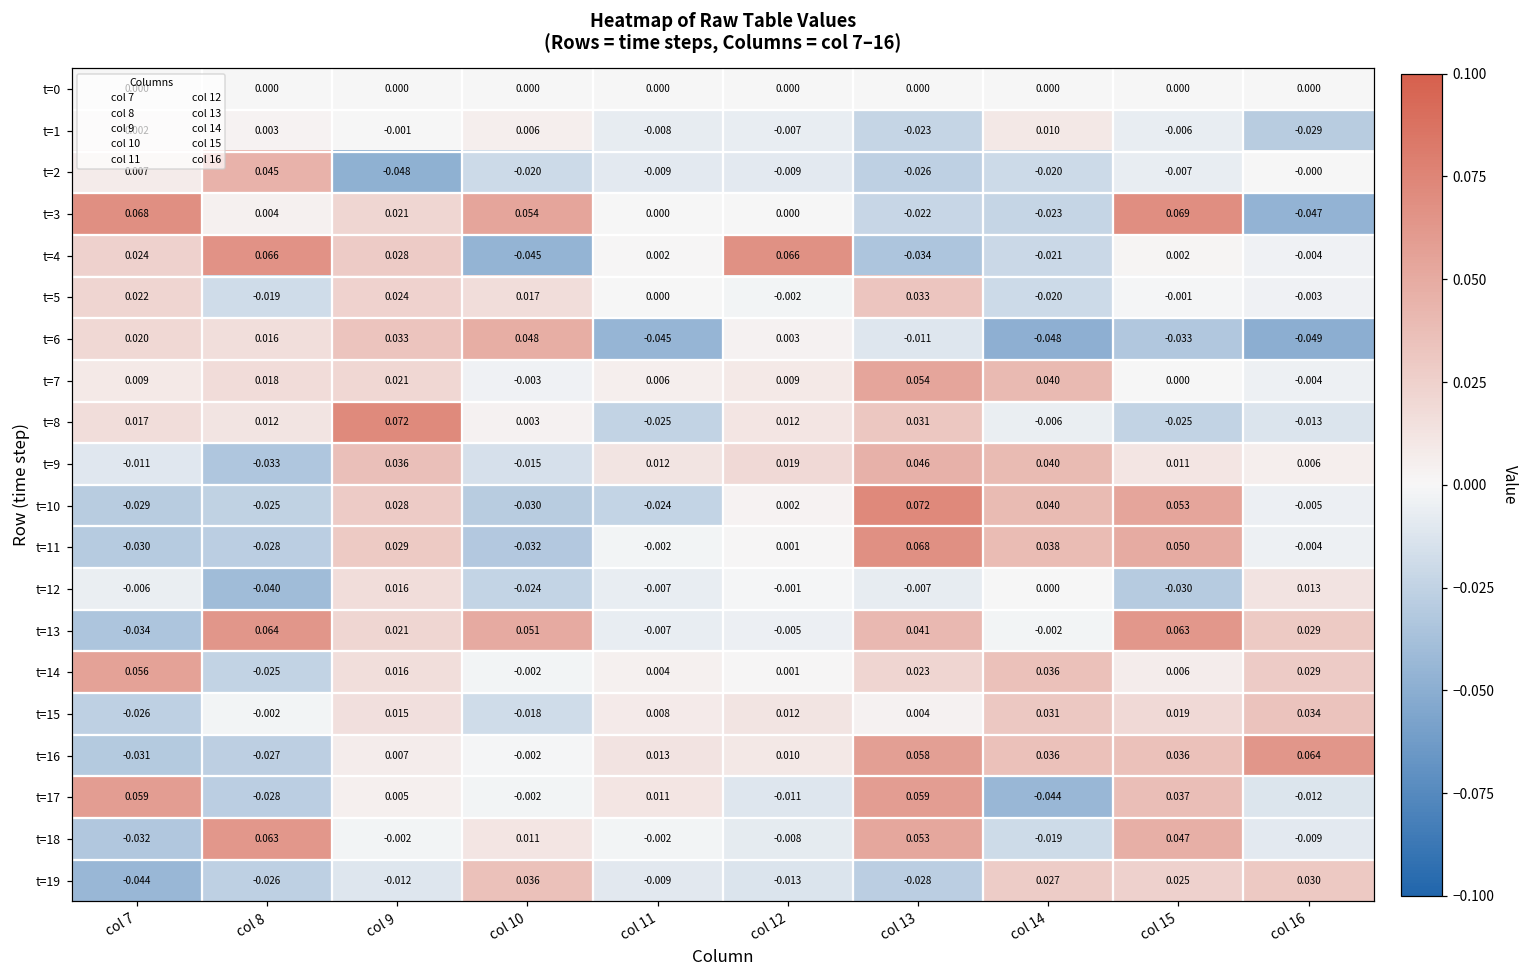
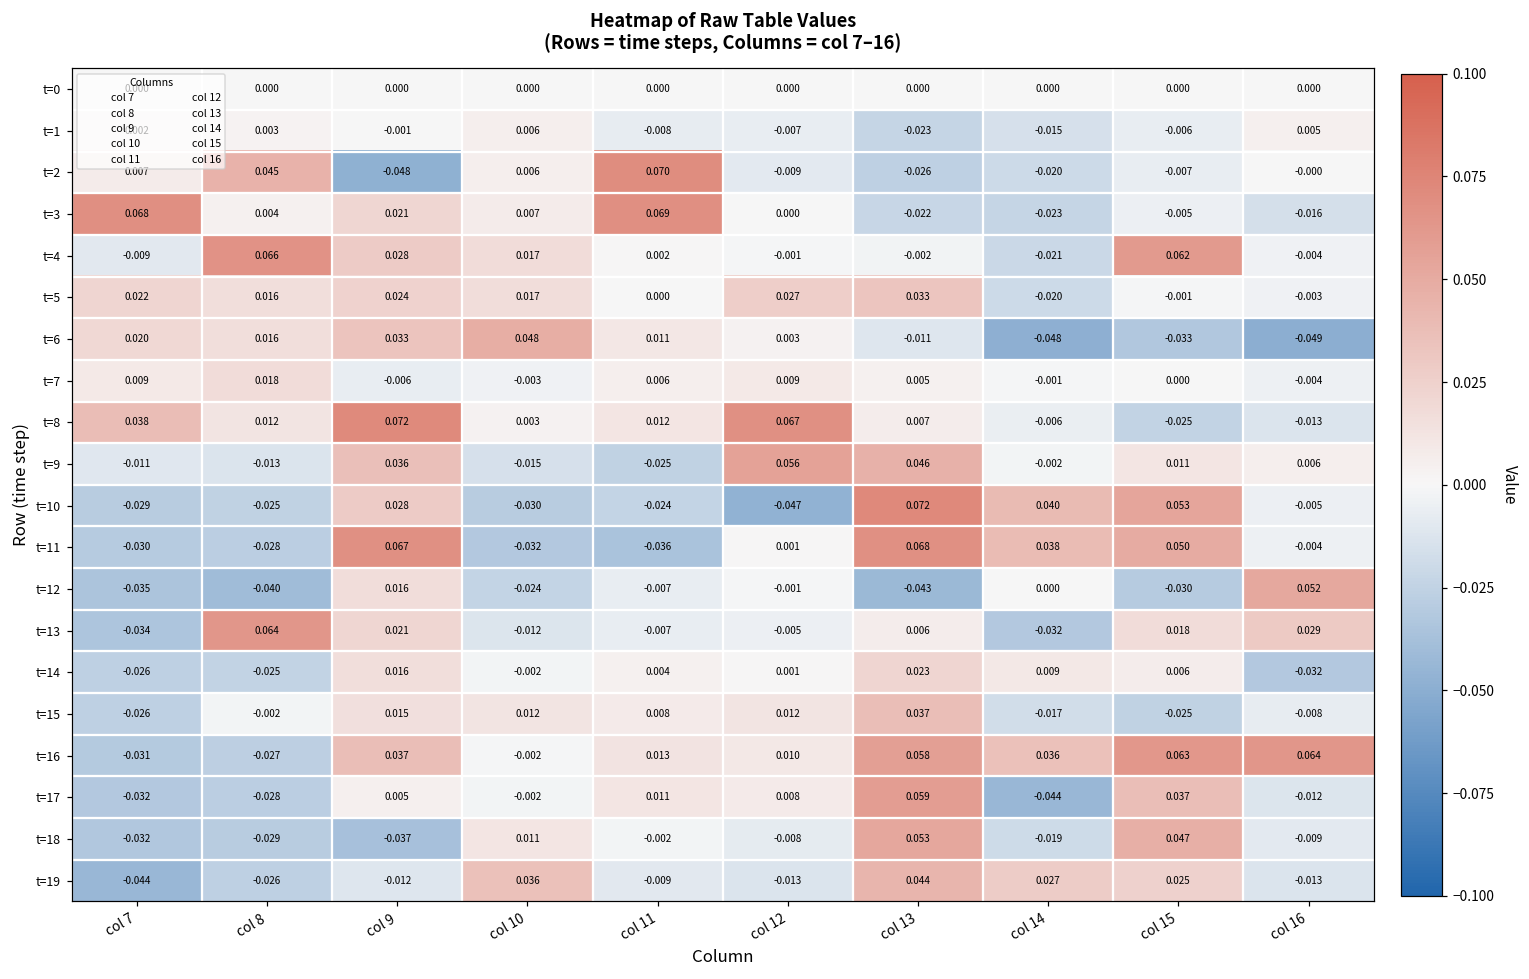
  {
    "t=0": {
      "col 8": 0.000,
      "col 9": 0.000,
      "col 10": 0.000,
      "col 11": 0.000,
      "col 12": 0.000,
      "col 13": 0.000,
      "col 14": 0.000,
      "col 15": 0.000,
      "col 16": 0.000
    },
    "t=1": {
      "col 8": 0.003,
      "col 9": -0.001,
      "col 10": 0.006,
      "col 11": -0.008,
      "col 12": -0.007,
      "col 13": -0.023,
-     "col 14": 0.010,
+     "col 14": -0.015,
      "col 15": -0.006,
-     "col 16": -0.029
+     "col 16": 0.005
    },
    "t=2": {
      "col 8": 0.045,
      "col 9": -0.048,
-     "col 10": -0.020,
-     "col 11": -0.009,
+     "col 10": 0.006,
+     "col 11": 0.070,
      "col 12": -0.009,
      "col 13": -0.026,
      "col 14": -0.020,
      "col 15": -0.007,
      "col 16": -0.000
    },
    "t=3": {
      "col 7": 0.068,
      "col 8": 0.004,
      "col 9": 0.021,
-     "col 10": 0.054,
-     "col 11": 0.000,
+     "col 10": 0.007,
+     "col 11": 0.069,
      "col 12": 0.000,
      "col 13": -0.022,
      "col 14": -0.023,
-     "col 15": 0.069,
-     "col 16": -0.047
+     "col 15": -0.005,
+     "col 16": -0.016
    },
    "t=4": {
-     "col 7": 0.024,
+     "col 7": -0.009,
      "col 8": 0.066,
      "col 9": 0.028,
-     "col 10": -0.045,
+     "col 10": 0.017,
      "col 11": 0.002,
-     "col 12": 0.066,
-     "col 13": -0.034,
+     "col 12": -0.001,
+     "col 13": -0.002,
      "col 14": -0.021,
-     "col 15": 0.002,
+     "col 15": 0.062,
      "col 16": -0.004
    },
    "t=5": {
      "col 7": 0.022,
-     "col 8": -0.019,
+     "col 8": 0.016,
      "col 9": 0.024,
      "col 10": 0.017,
      "col 11": 0.000,
-     "col 12": -0.002,
+     "col 12": 0.027,
      "col 13": 0.033,
      "col 14": -0.020,
      "col 15": -0.001,
      "col 16": -0.003
    },
    "t=6": {
      "col 7": 0.020,
      "col 8": 0.016,
      "col 9": 0.033,
      "col 10": 0.048,
-     "col 11": -0.045,
+     "col 11": 0.011,
      "col 12": 0.003,
      "col 13": -0.011,
      "col 14": -0.048,
      "col 15": -0.033,
      "col 16": -0.049
    },
    "t=7": {
      "col 7": 0.009,
      "col 8": 0.018,
-     "col 9": 0.021,
+     "col 9": -0.006,
      "col 10": -0.003,
      "col 11": 0.006,
      "col 12": 0.009,
-     "col 13": 0.054,
-     "col 14": 0.040,
+     "col 13": 0.005,
+     "col 14": -0.001,
      "col 15": 0.000,
      "col 16": -0.004
    },
    "t=8": {
-     "col 7": 0.017,
+     "col 7": 0.038,
      "col 8": 0.012,
      "col 9": 0.072,
      "col 10": 0.003,
-     "col 11": -0.025,
-     "col 12": 0.012,
-     "col 13": 0.031,
+     "col 11": 0.012,
+     "col 12": 0.067,
+     "col 13": 0.007,
      "col 14": -0.006,
      "col 15": -0.025,
      "col 16": -0.013
    },
    "t=9": {
      "col 7": -0.011,
-     "col 8": -0.033,
+     "col 8": -0.013,
      "col 9": 0.036,
      "col 10": -0.015,
-     "col 11": 0.012,
-     "col 12": 0.019,
+     "col 11": -0.025,
+     "col 12": 0.056,
      "col 13": 0.046,
-     "col 14": 0.040,
+     "col 14": -0.002,
      "col 15": 0.011,
      "col 16": 0.006
    },
    "t=10": {
      "col 7": -0.029,
      "col 8": -0.025,
      "col 9": 0.028,
      "col 10": -0.030,
      "col 11": -0.024,
-     "col 12": 0.002,
+     "col 12": -0.047,
      "col 13": 0.072,
      "col 14": 0.040,
      "col 15": 0.053,
      "col 16": -0.005
    },
    "t=11": {
      "col 7": -0.030,
      "col 8": -0.028,
-     "col 9": 0.029,
+     "col 9": 0.067,
      "col 10": -0.032,
-     "col 11": -0.002,
+     "col 11": -0.036,
      "col 12": 0.001,
      "col 13": 0.068,
      "col 14": 0.038,
      "col 15": 0.050,
      "col 16": -0.004
    },
    "t=12": {
-     "col 7": -0.006,
+     "col 7": -0.035,
      "col 8": -0.040,
      "col 9": 0.016,
      "col 10": -0.024,
      "col 11": -0.007,
      "col 12": -0.001,
-     "col 13": -0.007,
+     "col 13": -0.043,
      "col 14": 0.000,
      "col 15": -0.030,
-     "col 16": 0.013
+     "col 16": 0.052
    },
    "t=13": {
      "col 7": -0.034,
      "col 8": 0.064,
      "col 9": 0.021,
-     "col 10": 0.051,
+     "col 10": -0.012,
      "col 11": -0.007,
      "col 12": -0.005,
-     "col 13": 0.041,
-     "col 14": -0.002,
-     "col 15": 0.063,
+     "col 13": 0.006,
+     "col 14": -0.032,
+     "col 15": 0.018,
      "col 16": 0.029
    },
    "t=14": {
-     "col 7": 0.056,
+     "col 7": -0.026,
      "col 8": -0.025,
      "col 9": 0.016,
      "col 10": -0.002,
      "col 11": 0.004,
      "col 12": 0.001,
      "col 13": 0.023,
-     "col 14": 0.036,
+     "col 14": 0.009,
      "col 15": 0.006,
-     "col 16": 0.029
+     "col 16": -0.032
    },
    "t=15": {
      "col 7": -0.026,
      "col 8": -0.002,
      "col 9": 0.015,
-     "col 10": -0.018,
+     "col 10": 0.012,
      "col 11": 0.008,
      "col 12": 0.012,
-     "col 13": 0.004,
-     "col 14": 0.031,
-     "col 15": 0.019,
-     "col 16": 0.034
+     "col 13": 0.037,
+     "col 14": -0.017,
+     "col 15": -0.025,
+     "col 16": -0.008
    },
    "t=16": {
      "col 7": -0.031,
      "col 8": -0.027,
-     "col 9": 0.007,
+     "col 9": 0.037,
      "col 10": -0.002,
      "col 11": 0.013,
      "col 12": 0.010,
      "col 13": 0.058,
      "col 14": 0.036,
-     "col 15": 0.036,
+     "col 15": 0.063,
      "col 16": 0.064
    },
    "t=17": {
-     "col 7": 0.059,
+     "col 7": -0.032,
      "col 8": -0.028,
      "col 9": 0.005,
      "col 10": -0.002,
      "col 11": 0.011,
-     "col 12": -0.011,
+     "col 12": 0.008,
      "col 13": 0.059,
      "col 14": -0.044,
      "col 15": 0.037,
      "col 16": -0.012
    },
    "t=18": {
      "col 7": -0.032,
-     "col 8": 0.063,
-     "col 9": -0.002,
+     "col 8": -0.029,
+     "col 9": -0.037,
      "col 10": 0.011,
      "col 11": -0.002,
      "col 12": -0.008,
      "col 13": 0.053,
      "col 14": -0.019,
      "col 15": 0.047,
      "col 16": -0.009
    },
    "t=19": {
      "col 7": -0.044,
      "col 8": -0.026,
      "col 9": -0.012,
      "col 10": 0.036,
      "col 11": -0.009,
      "col 12": -0.013,
-     "col 13": -0.028,
+     "col 13": 0.044,
      "col 14": 0.027,
      "col 15": 0.025,
-     "col 16": 0.030
+     "col 16": -0.013
    }
  }
